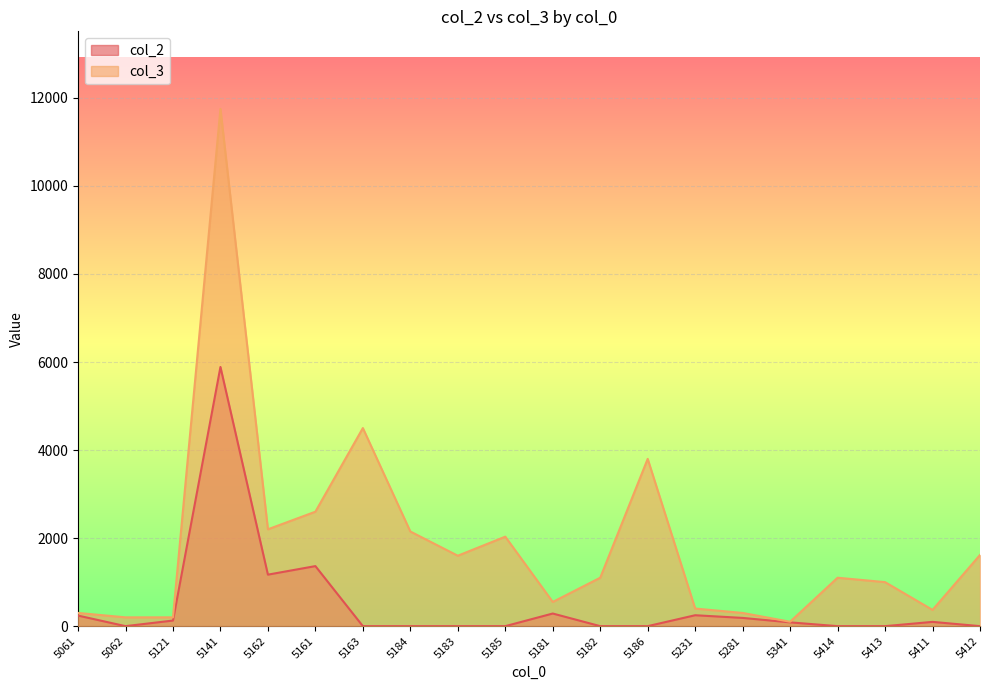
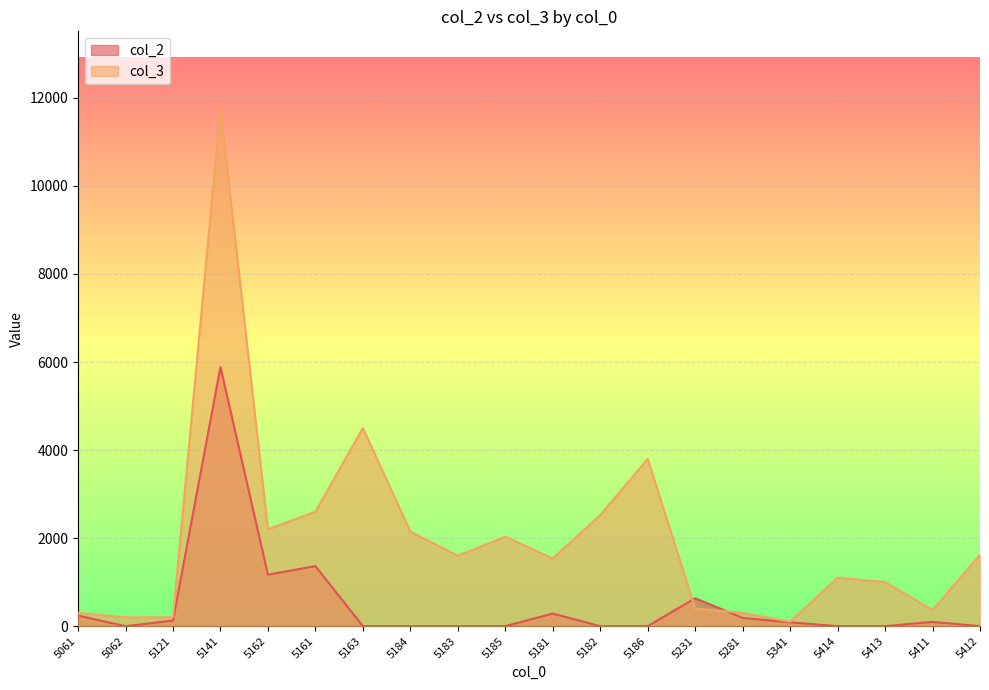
  {
    "col_2": {
      "5061": 200,
      "5062": 0,
      "5121": 100,
      "5141": 5900,
      "5162": 1200,
      "5161": 1400,
      "5163": 0,
      "5184": 0,
      "5183": 0,
      "5185": 0,
      "5181": 300,
      "5182": 0,
      "5186": 0,
-     "5231": 200,
+     "5231": 600,
      "5281": 200,
      "5414": 0,
      "5413": 0,
      "5411": 100,
      "5412": 0
    },
    "col_3": {
      "5061": 300,
      "5062": 200,
      "5121": 200,
      "5141": 11800,
      "5162": 2200,
      "5161": 2600,
      "5163": 4500,
      "5184": 2200,
      "5183": 1600,
      "5185": 2000,
-     "5181": 600,
-     "5182": 1100,
+     "5181": 1500,
+     "5182": 2500,
      "5186": 3800,
      "5231": 400,
      "5281": 300,
      "5414": 1100,
      "5413": 1000,
      "5411": 400,
      "5412": 1600
    }
  }
